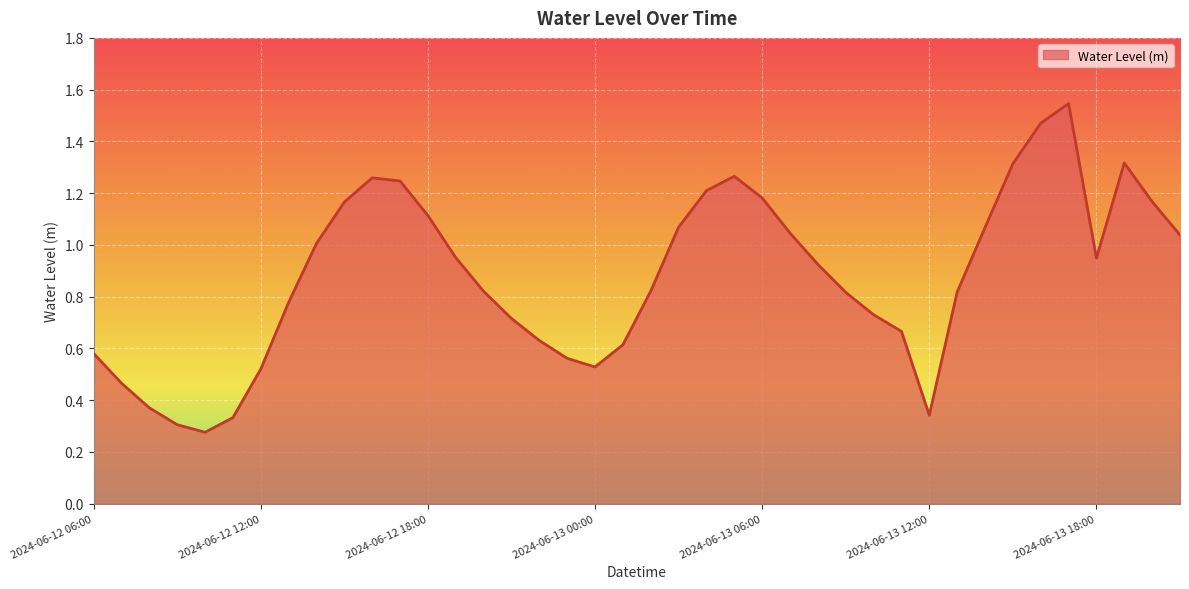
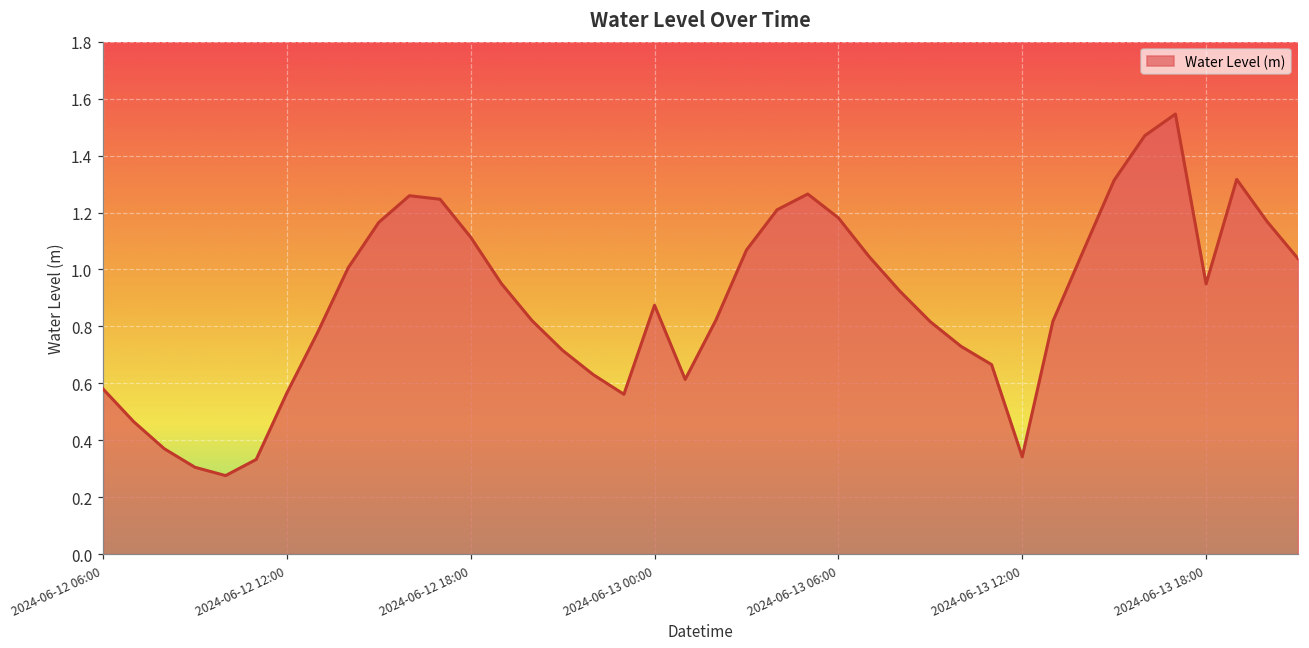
  {
    "2024-06-12 06:00": 0.58,
-   "2024-06-12 12:00": 0.52,
+   "2024-06-12 12:00": 0.57,
    "2024-06-12 18:00": 1.11,
-   "2024-06-13 00:00": 0.53,
+   "2024-06-13 00:00": 0.87,
    "2024-06-13 06:00": 1.18,
    "2024-06-13 12:00": 0.34,
    "2024-06-13 18:00": 0.95
  }
